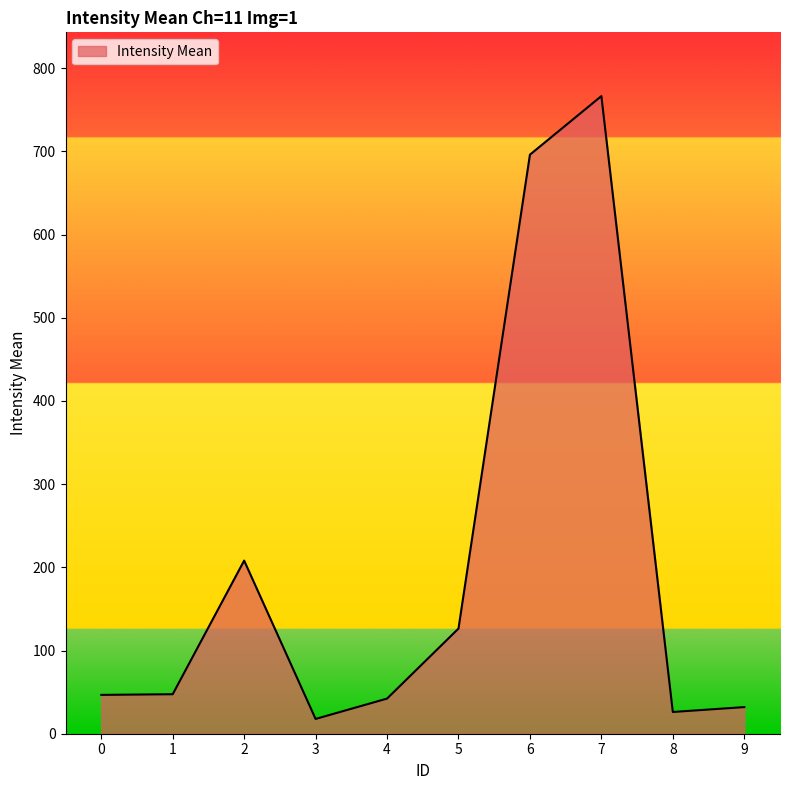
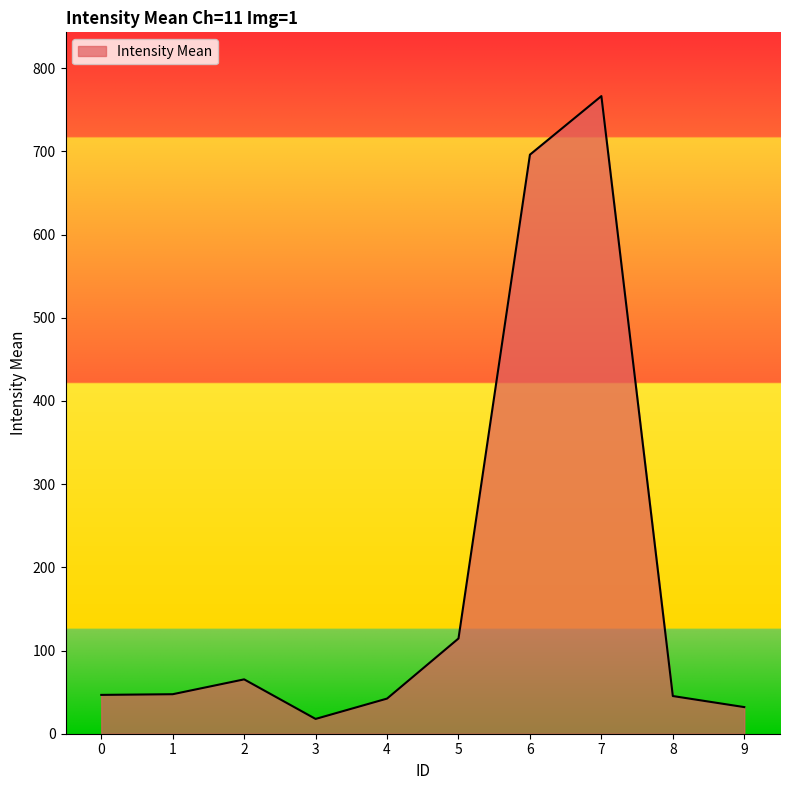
  {
    "0": 50,
    "1": 50,
-   "2": 210,
+   "2": 70,
    "3": 20,
    "4": 40,
-   "5": 130,
+   "5": 110,
    "6": 700,
    "7": 770,
-   "8": 30,
+   "8": 50,
    "9": 30
  }
